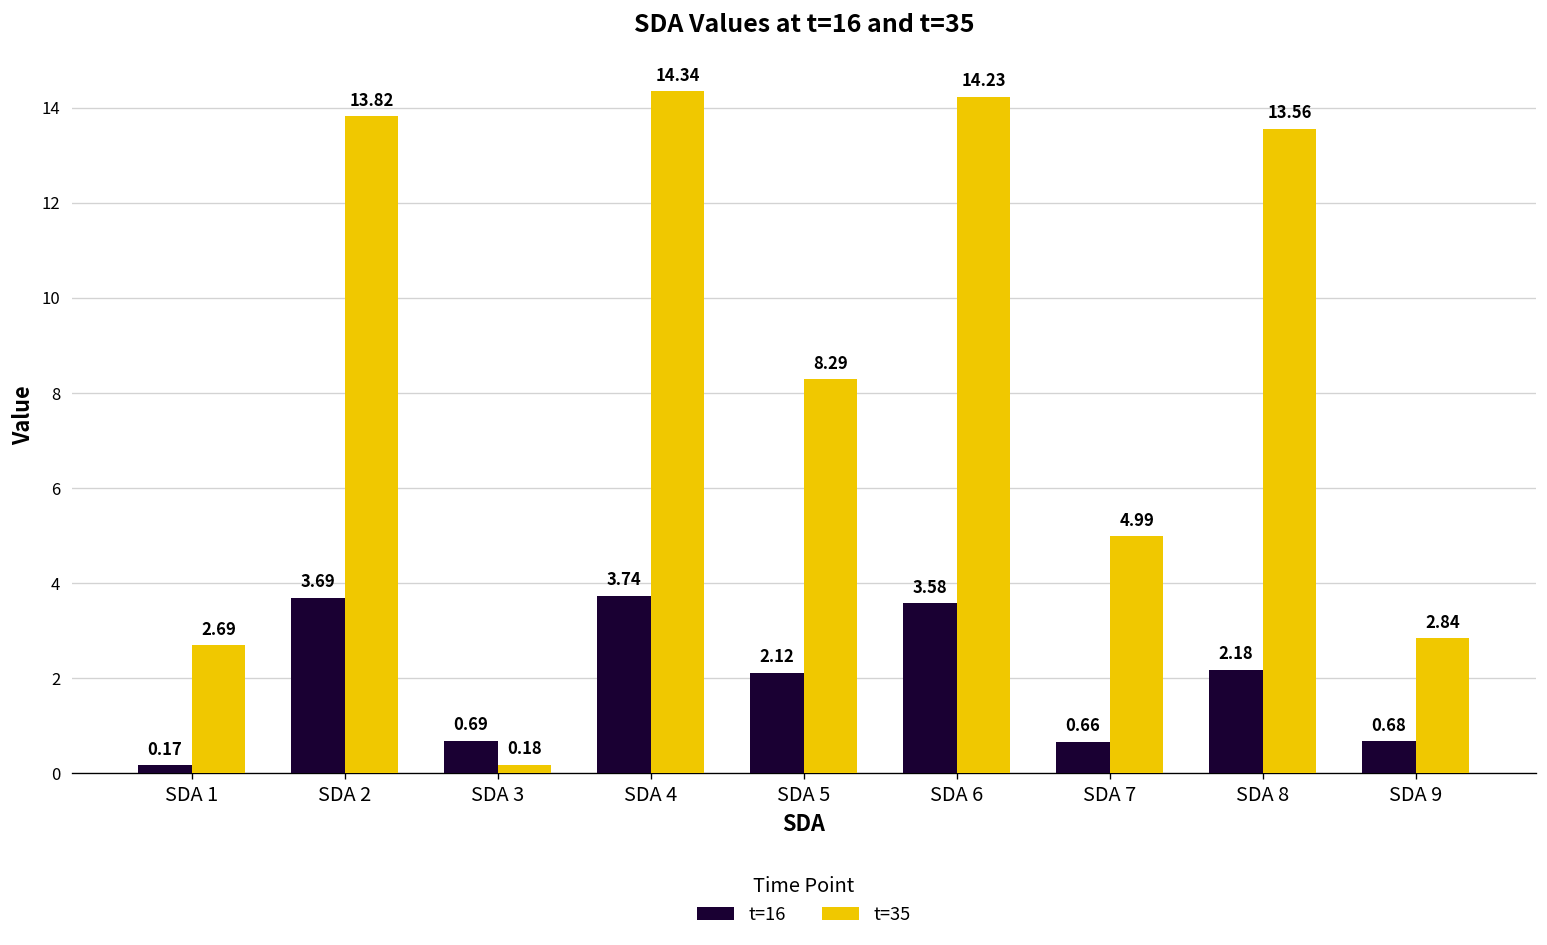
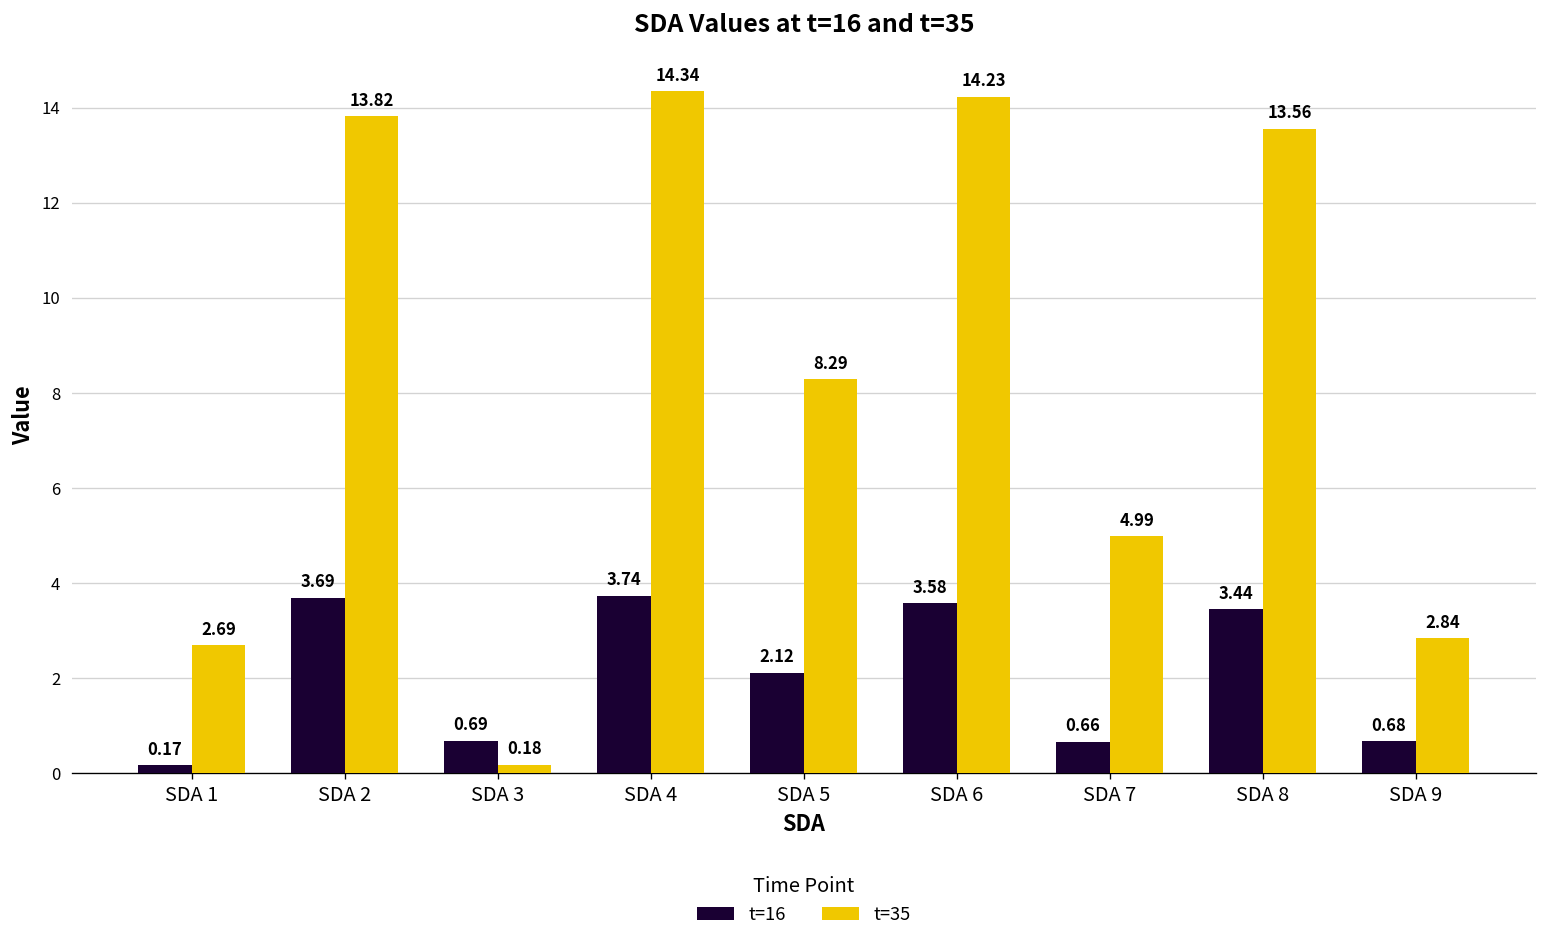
  {
    "t=16": {
      "SDA 1": 0.17,
      "SDA 2": 3.69,
      "SDA 3": 0.69,
      "SDA 4": 3.74,
      "SDA 5": 2.12,
      "SDA 6": 3.58,
      "SDA 7": 0.66,
-     "SDA 8": 2.18,
+     "SDA 8": 3.44,
      "SDA 9": 0.68
    },
    "t=35": {
      "SDA 1": 2.69,
      "SDA 2": 13.82,
      "SDA 3": 0.18,
      "SDA 4": 14.34,
      "SDA 5": 8.29,
      "SDA 6": 14.23,
      "SDA 7": 4.99,
      "SDA 8": 13.56,
      "SDA 9": 2.84
    }
  }
